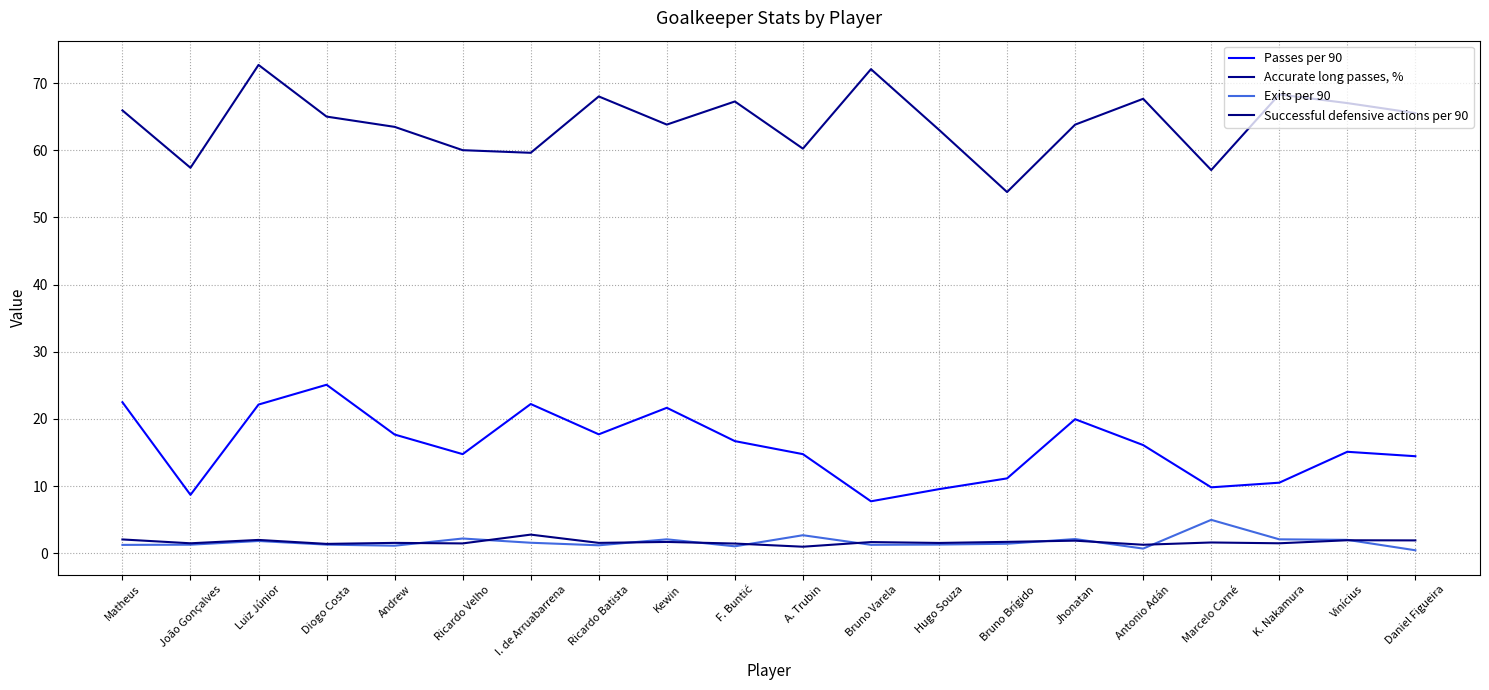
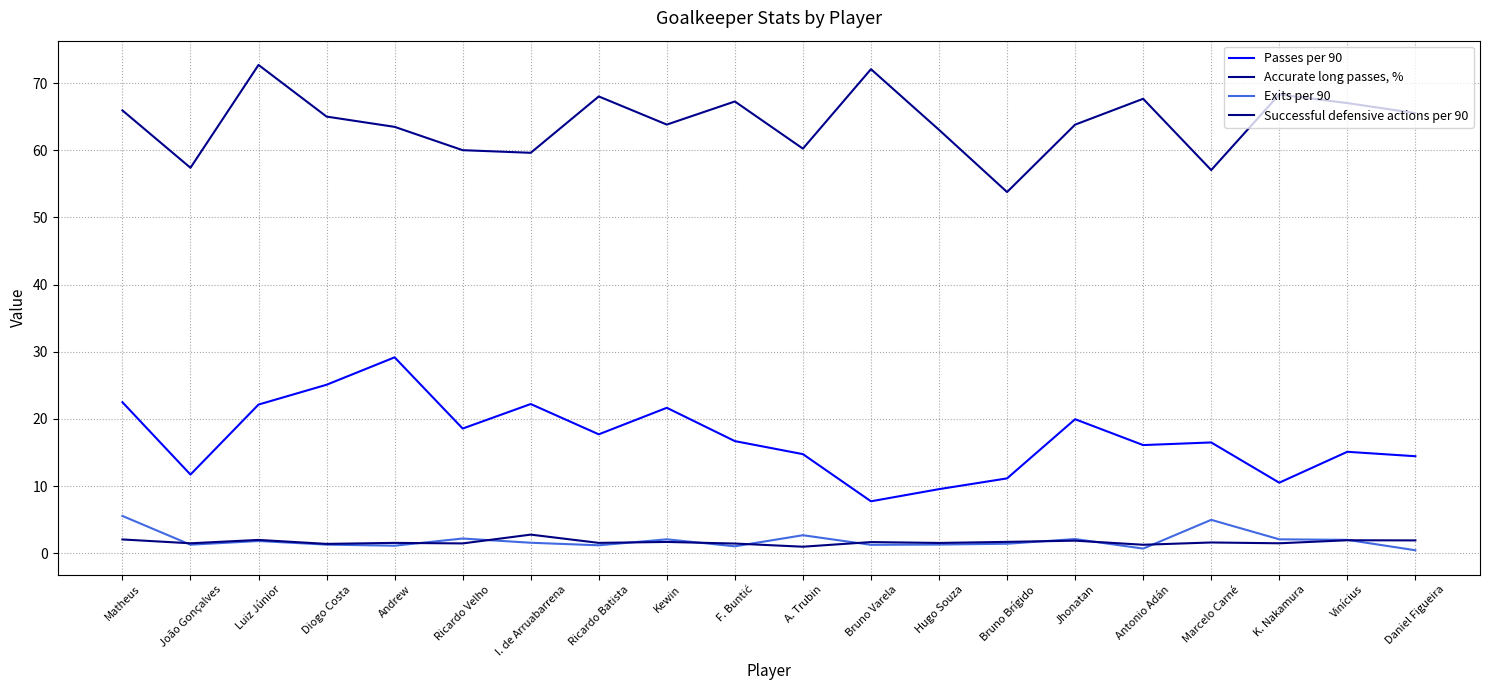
  {
    "Passes per 90": {
      "Matheus": 22,
-     "João Gonçalves": 9,
+     "João Gonçalves": 12,
      "Luiz Júnior": 22,
      "Diogo Costa": 25,
-     "Andrew": 18,
-     "Ricardo Velho": 15,
+     "Andrew": 29,
+     "Ricardo Velho": 19,
      "I. de Arruabarrena": 22,
      "Ricardo Batista": 18,
      "Kewin": 22,
      "F. Buntić": 17,
      "A. Trubin": 15,
      "Bruno Varela": 8,
      "Hugo Souza": 10,
      "Bruno Brígido": 11,
      "Jhonatan": 20,
      "Antonio Adán": 16,
-     "Marcelo Carné": 10,
+     "Marcelo Carné": 16,
      "K. Nakamura": 11,
      "Vinícius": 15,
      "Daniel Figueira": 14
    },
    "Exits per 90": {
-     "Matheus": 1,
+     "Matheus": 6,
      "Andrew": 1,
      "Ricardo Velho": 2,
      "I. de Arruabarrena": 2,
      "Kewin": 2,
      "F. Buntić": 1,
      "A. Trubin": 3,
      "Bruno Varela": 1,
      "Antonio Adán": 1,
      "Marcelo Carné": 5,
      "K. Nakamura": 2,
      "Daniel Figueira": 0
    }
  }
